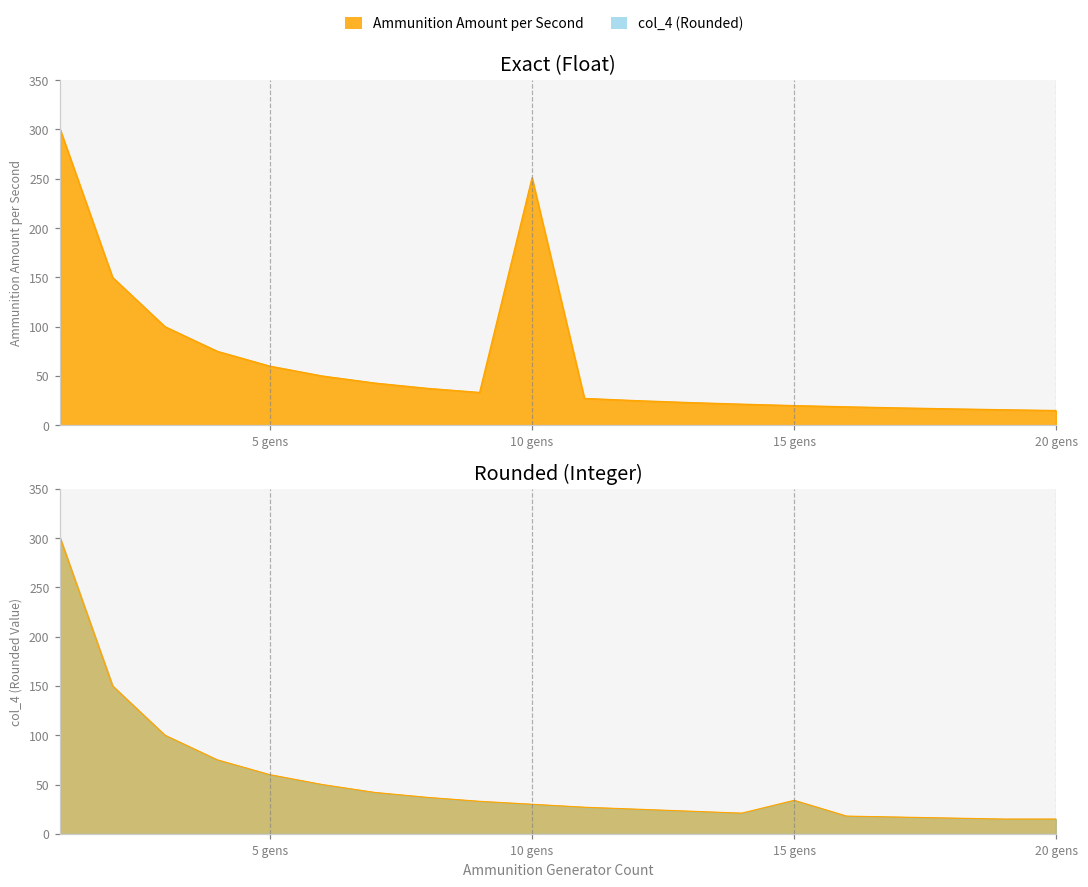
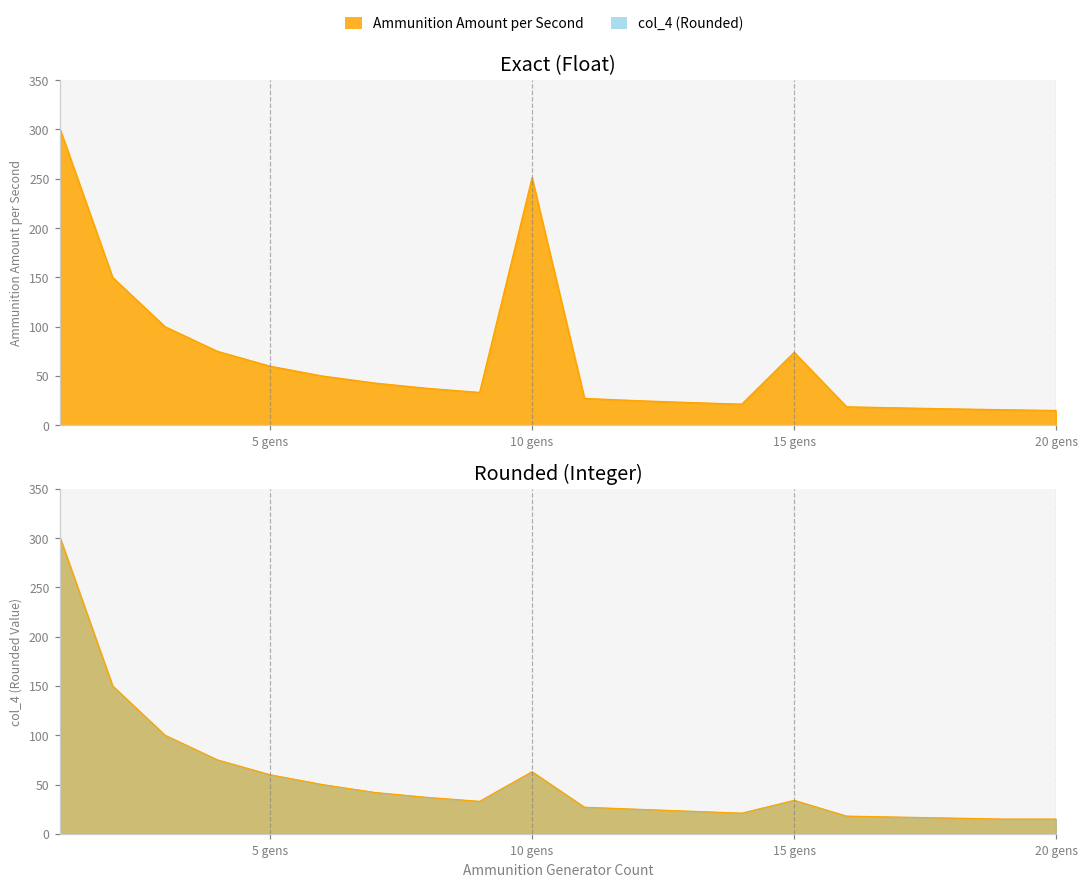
  {
    "Exact (Float)": {
      "5 gens": 60,
      "10 gens": 250,
-     "15 gens": 20,
+     "15 gens": 70,
      "20 gens": 20
    },
    "Rounded (Integer)": {
      "5 gens": 60,
-     "10 gens": 30,
+     "10 gens": 60,
      "15 gens": 30,
      "20 gens": 20
    }
  }
